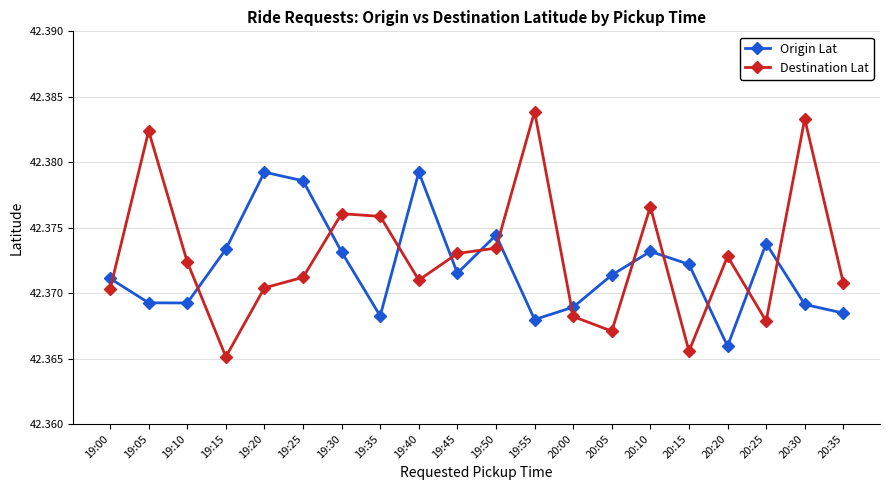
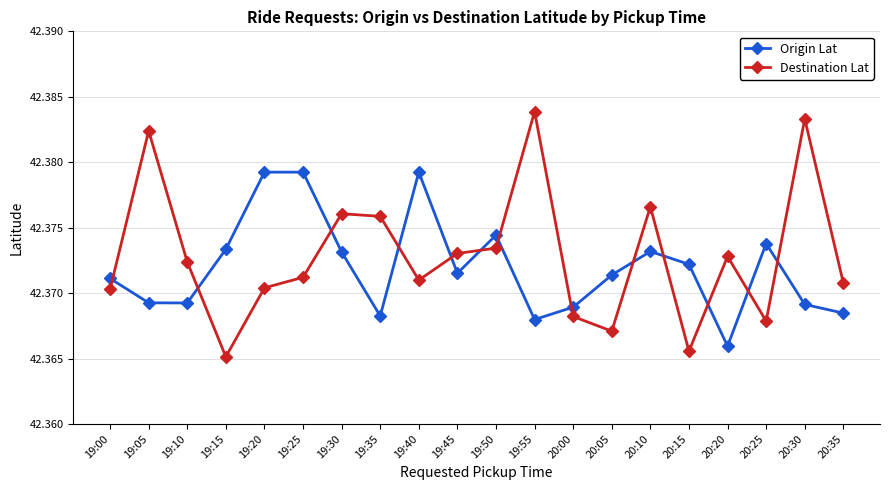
  {
    "Origin Lat": {
      "19:00": 42.3711,
      "19:05": 42.3693,
      "19:10": 42.3692,
      "19:15": 42.3734,
      "19:20": 42.3792,
-     "19:25": 42.3786,
+     "19:25": 42.3792,
      "19:30": 42.3731,
      "19:35": 42.3683,
      "19:40": 42.3792,
      "19:45": 42.3715,
      "19:50": 42.3744,
      "19:55": 42.3680,
      "20:00": 42.3689,
      "20:05": 42.3714,
      "20:10": 42.3732,
      "20:15": 42.3722,
      "20:20": 42.3659,
      "20:25": 42.3738,
      "20:30": 42.3691,
      "20:35": 42.3685
    },
    "Destination Lat": {
      "19:00": 42.3703,
      "19:05": 42.3824,
      "19:10": 42.3724,
      "19:15": 42.3651,
      "19:20": 42.3704,
      "19:25": 42.3712,
      "19:30": 42.3761,
      "19:35": 42.3759,
      "19:40": 42.3710,
      "19:45": 42.3730,
      "19:50": 42.3734,
      "19:55": 42.3839,
      "20:00": 42.3682,
      "20:05": 42.3671,
      "20:10": 42.3766,
      "20:15": 42.3656,
      "20:20": 42.3728,
      "20:25": 42.3679,
      "20:30": 42.3833,
      "20:35": 42.3708
    }
  }
